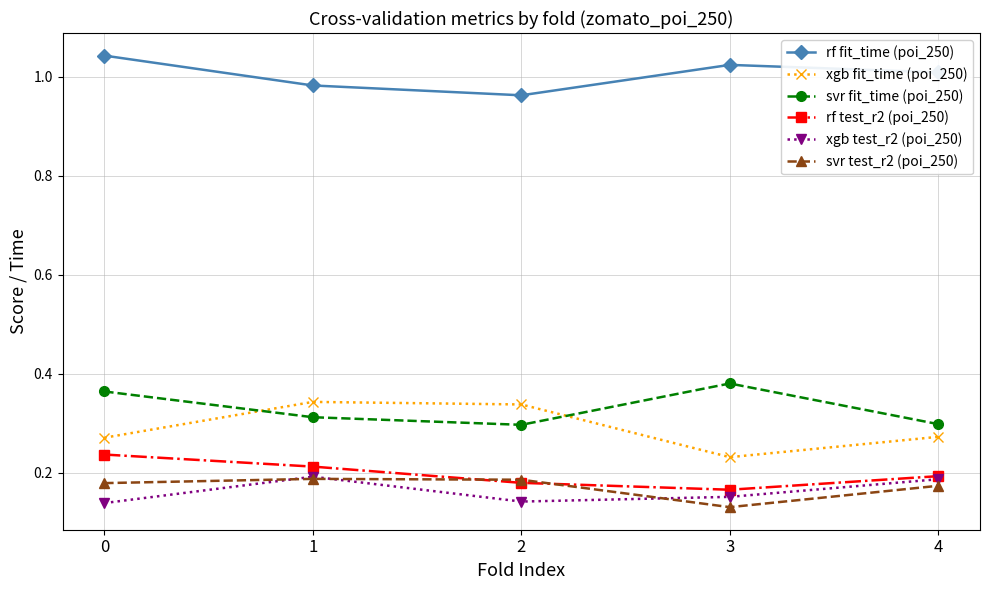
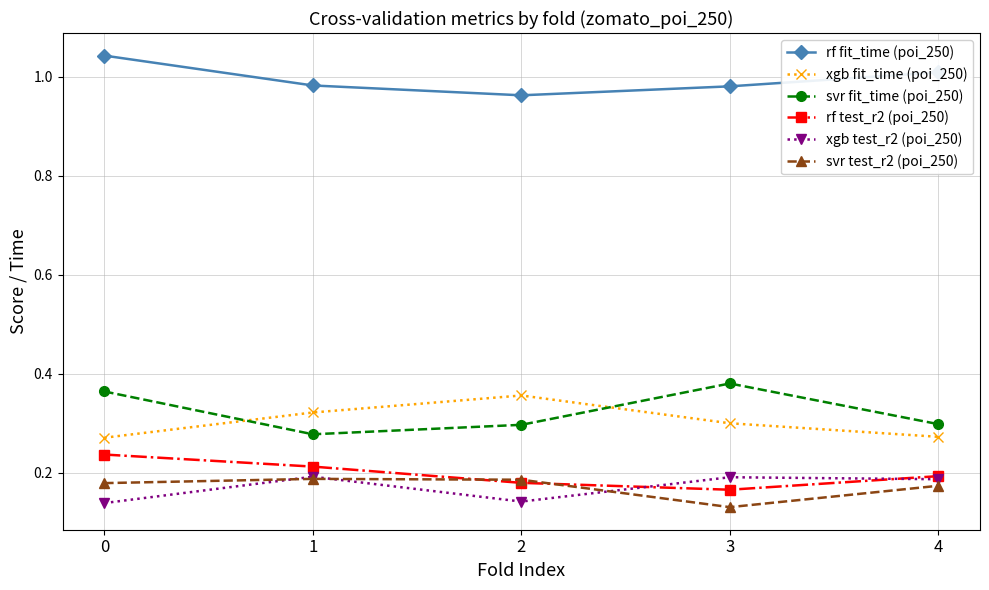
  {
    "rf fit_time (poi_250)": {
      "0": 1.04,
      "1": 0.98,
      "2": 0.96,
-     "3": 1.02
+     "3": 0.98
    },
    "xgb fit_time (poi_250)": {
      "0": 0.27,
-     "1": 0.34,
-     "2": 0.34,
-     "3": 0.23,
+     "1": 0.32,
+     "2": 0.36,
+     "3": 0.30,
      "4": 0.27
    },
    "svr fit_time (poi_250)": {
      "0": 0.36,
-     "1": 0.31,
+     "1": 0.28,
      "2": 0.30,
      "3": 0.38,
      "4": 0.30
    },
    "rf test_r2 (poi_250)": {
      "0": 0.24,
      "1": 0.21,
      "2": 0.18,
      "3": 0.17,
      "4": 0.19
    },
    "xgb test_r2 (poi_250)": {
      "0": 0.14,
      "2": 0.14,
-     "3": 0.15,
+     "3": 0.19,
      "4": 0.19
    },
    "svr test_r2 (poi_250)": {
      "0": 0.18,
      "2": 0.19,
      "3": 0.13,
      "4": 0.17
    }
  }
